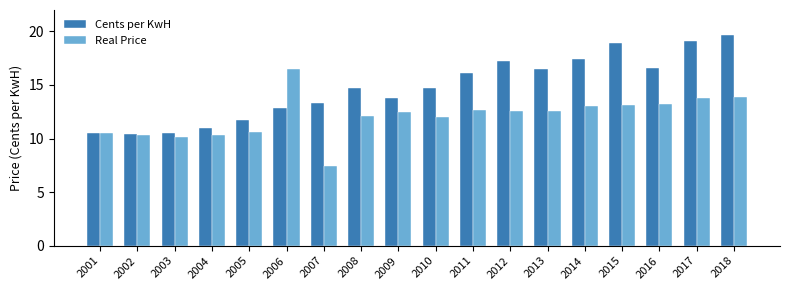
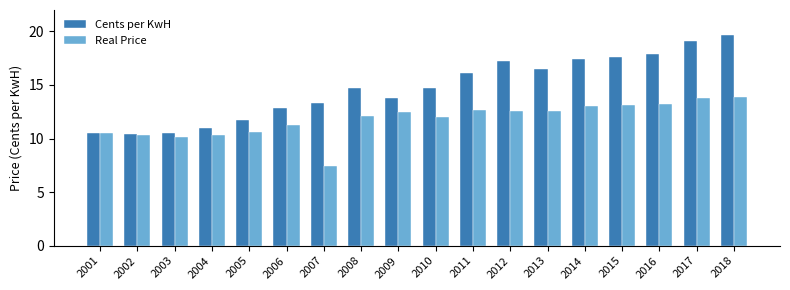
  {
    "Cents per KwH": {
      "2001": 10.5,
      "2002": 10.5,
      "2003": 10.5,
      "2004": 11.0,
      "2005": 11.7,
      "2006": 12.8,
      "2007": 13.3,
      "2008": 14.7,
      "2009": 13.8,
      "2010": 14.8,
      "2011": 16.1,
      "2012": 17.2,
      "2013": 16.5,
      "2014": 17.5,
-     "2015": 18.9,
-     "2016": 16.6,
+     "2015": 17.6,
+     "2016": 17.9,
      "2017": 19.1,
      "2018": 19.6
    },
    "Real Price": {
      "2001": 10.5,
      "2002": 10.3,
      "2003": 10.1,
      "2004": 10.3,
      "2005": 10.6,
-     "2006": 16.5,
+     "2006": 11.3,
      "2007": 7.4,
      "2008": 12.1,
      "2009": 12.5,
      "2010": 12.0,
      "2011": 12.7,
      "2012": 12.6,
      "2013": 12.5,
      "2014": 13.1,
      "2015": 13.1,
      "2016": 13.2,
      "2017": 13.8,
      "2018": 13.9
    }
  }
